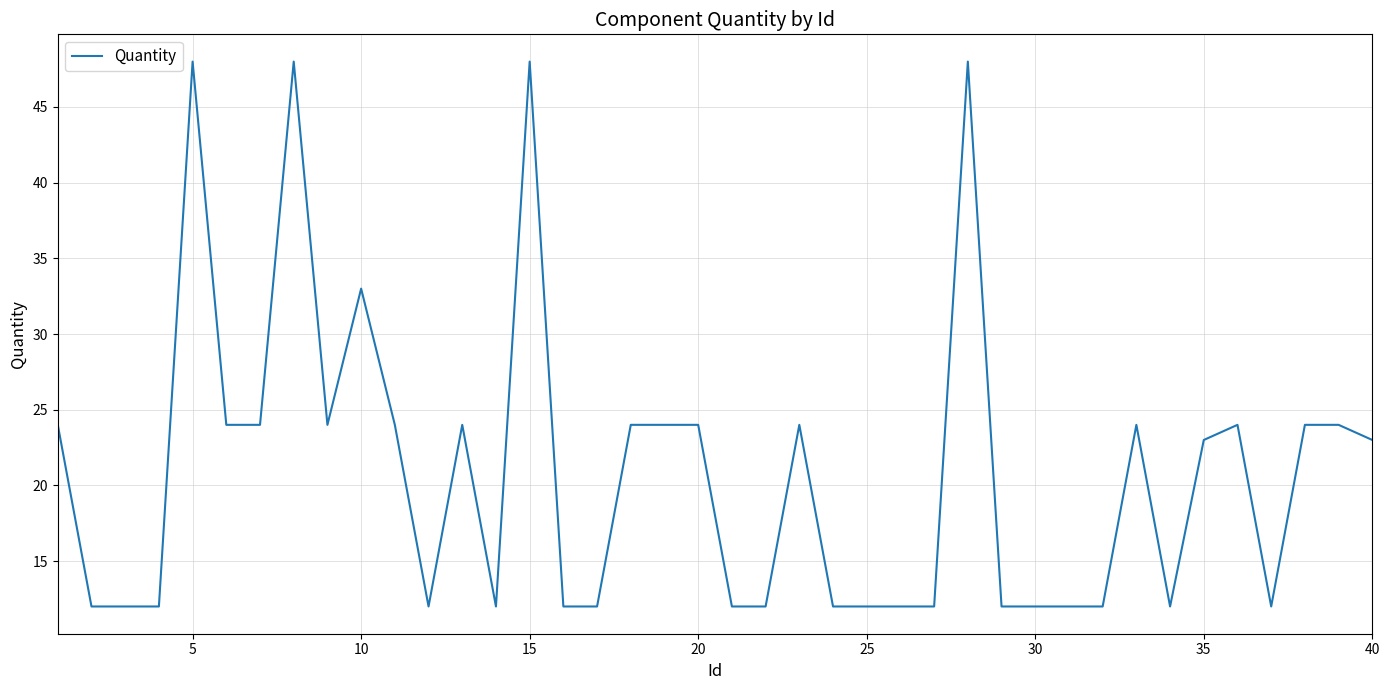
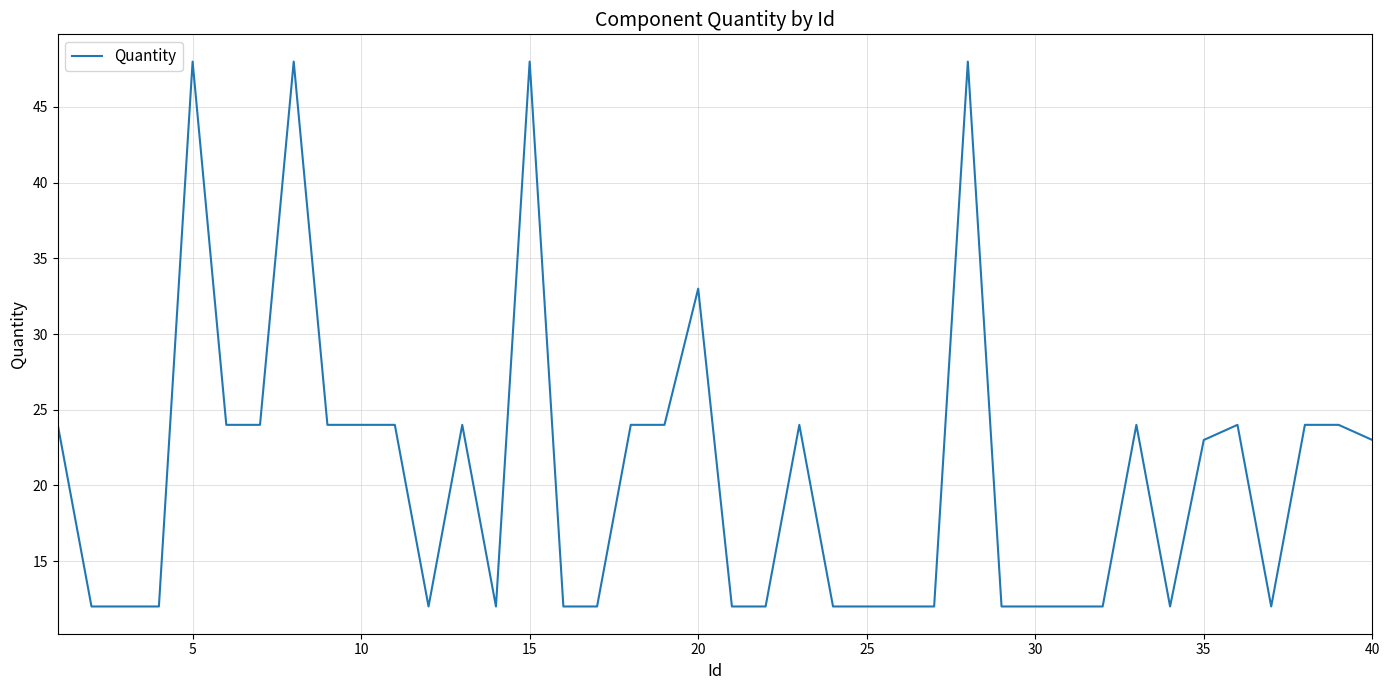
  {
    "5": 48,
-   "10": 33,
+   "10": 24,
    "15": 48,
-   "20": 24,
+   "20": 33,
    "25": 12,
    "30": 12,
    "35": 23,
    "40": 23
  }
